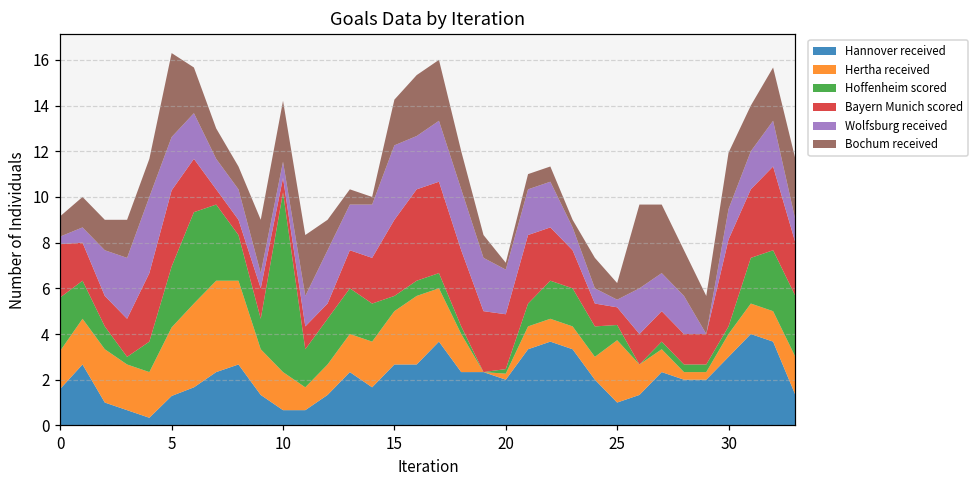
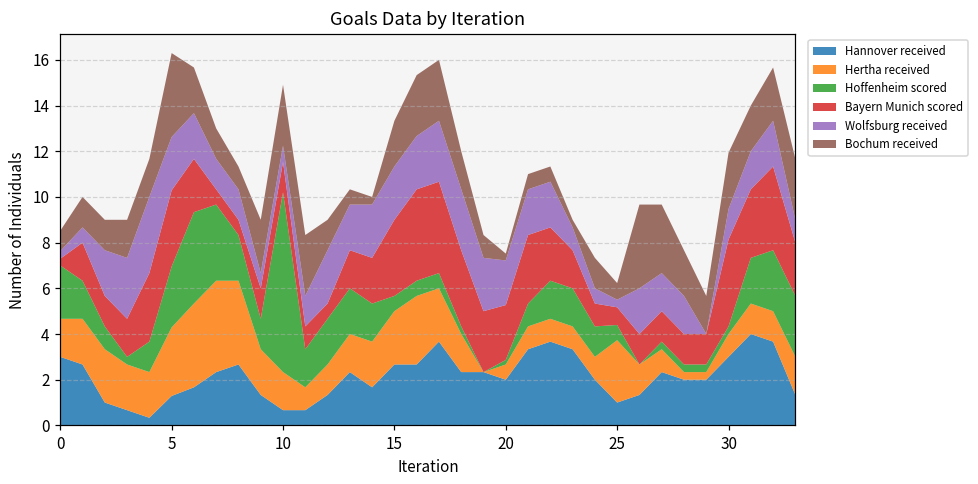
  {
    "Hannover received": {
-     "0": 1.6,
+     "0": 3.0,
      "5": 1.3,
      "10": 0.7,
      "15": 2.7,
      "20": 2.0,
      "25": 1.0,
      "30": 3.0
    },
    "Hertha received": {
      "0": 1.7,
      "5": 3.0,
      "10": 1.7,
      "15": 2.3,
-     "20": 0.3,
+     "20": 0.7,
      "25": 2.7,
      "30": 1.0
    },
    "Hoffenheim scored": {
      "0": 2.3,
      "5": 2.7,
      "10": 7.9,
      "15": 0.7,
      "20": 0.2,
      "25": 0.7,
      "30": 0.3
    },
    "Bayern Munich scored": {
-     "0": 2.3,
+     "0": 0.3,
      "5": 3.3,
-     "10": 0.6,
+     "10": 1.3,
      "15": 3.3,
      "20": 2.4,
      "25": 0.8,
      "30": 3.8
    },
    "Wolfsburg received": {
      "0": 0.3,
      "5": 2.3,
      "10": 0.7,
-     "15": 3.3,
+     "15": 2.3,
      "20": 2.0,
      "25": 0.3,
      "30": 1.3
    },
    "Bochum received": {
      "0": 0.9,
      "5": 3.7,
      "10": 2.7,
      "15": 2.0,
      "20": 0.3,
      "25": 0.7,
      "30": 2.5
    }
  }
